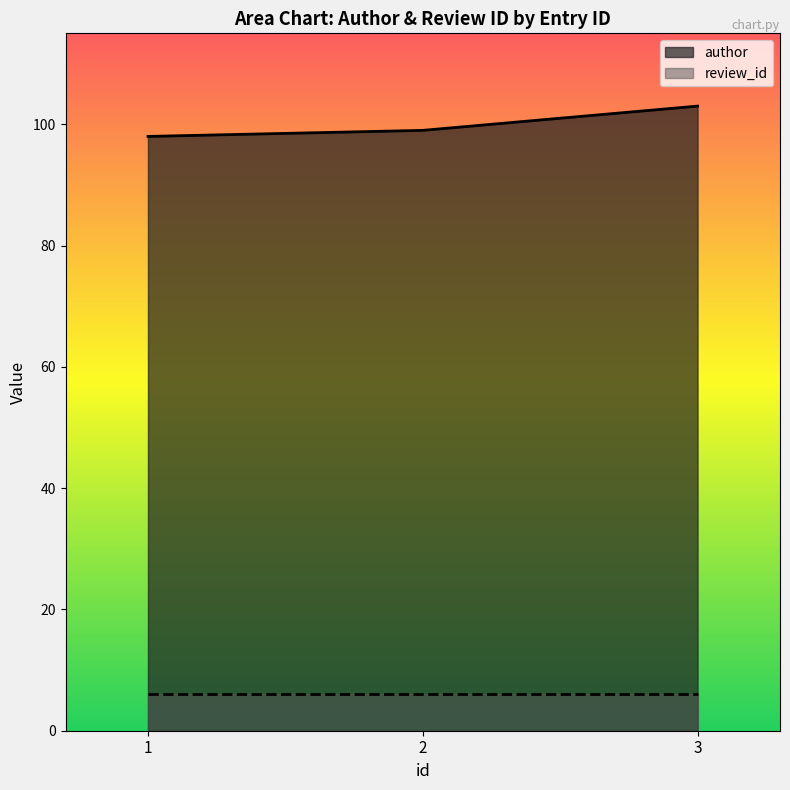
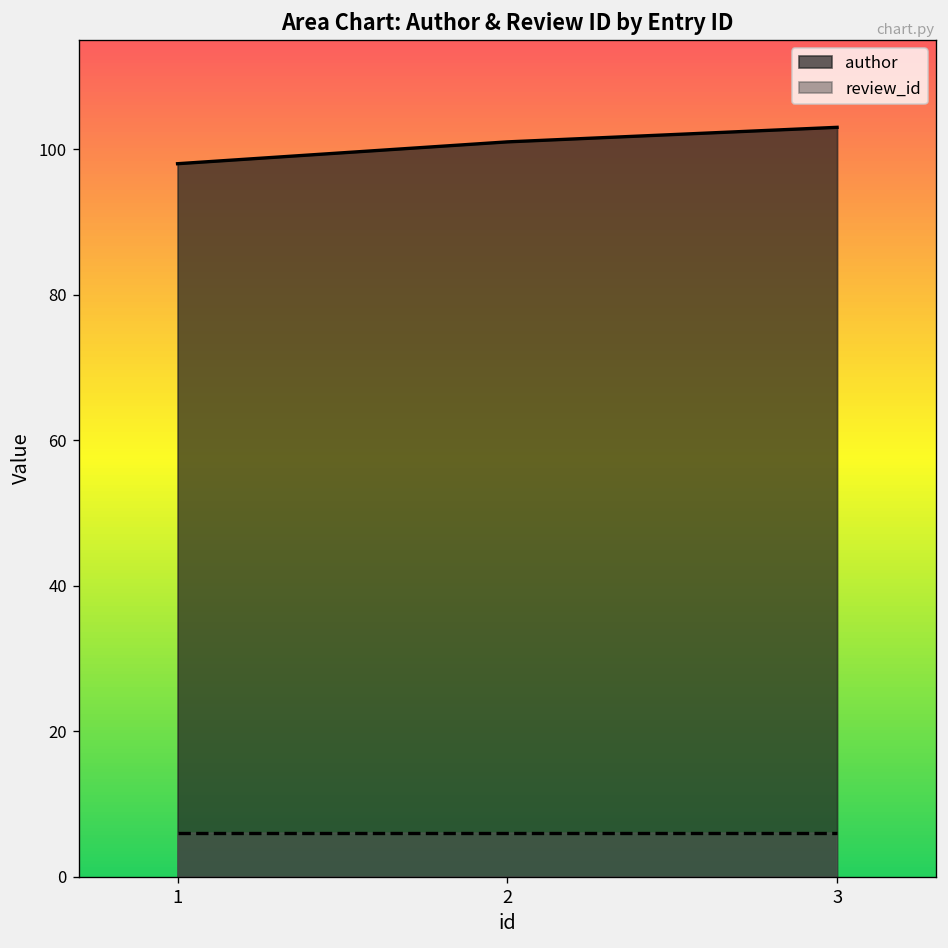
  {
    "author": {
      "1": 98,
-     "2": 99,
+     "2": 101,
      "3": 103
    },
    "review_id": {
      "1": 6,
      "2": 6,
      "3": 6
    }
  }
